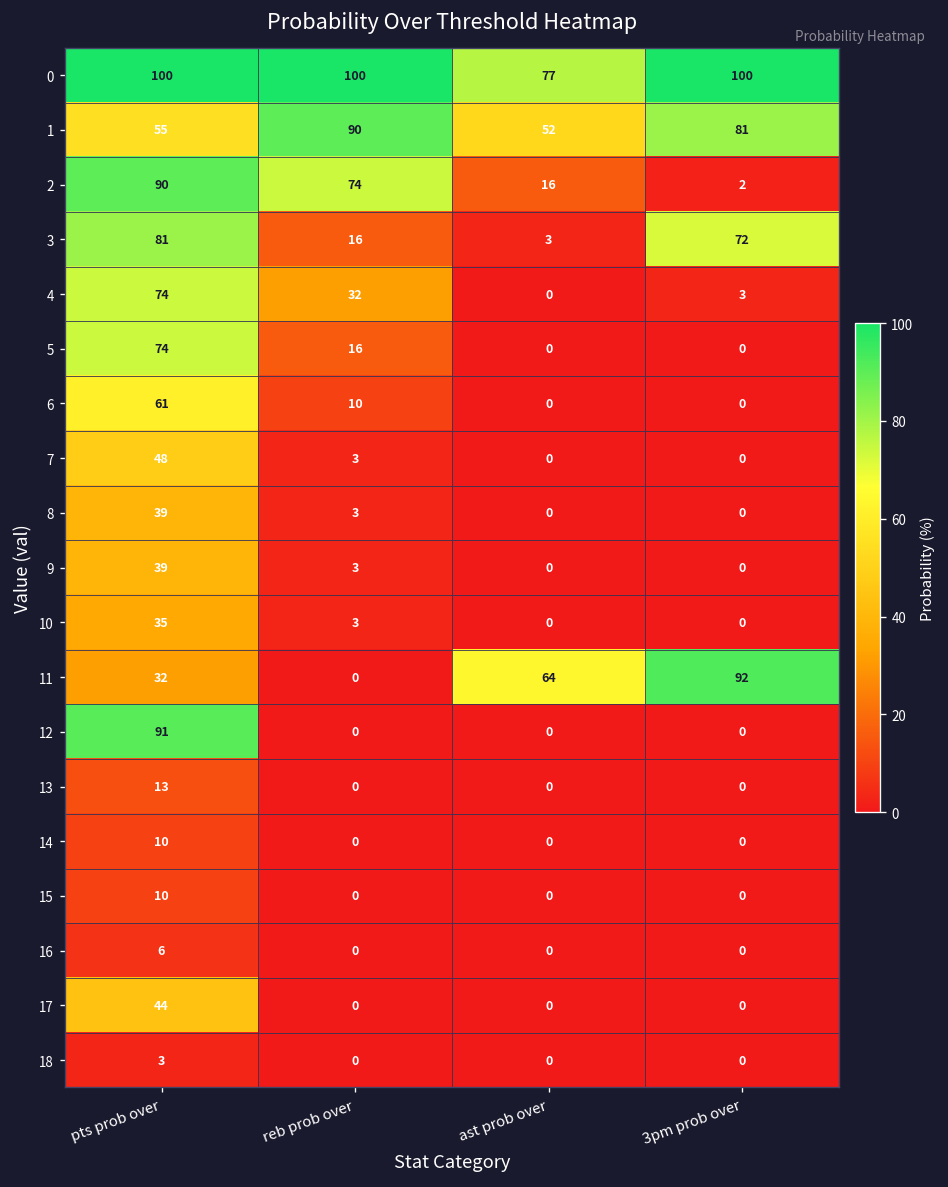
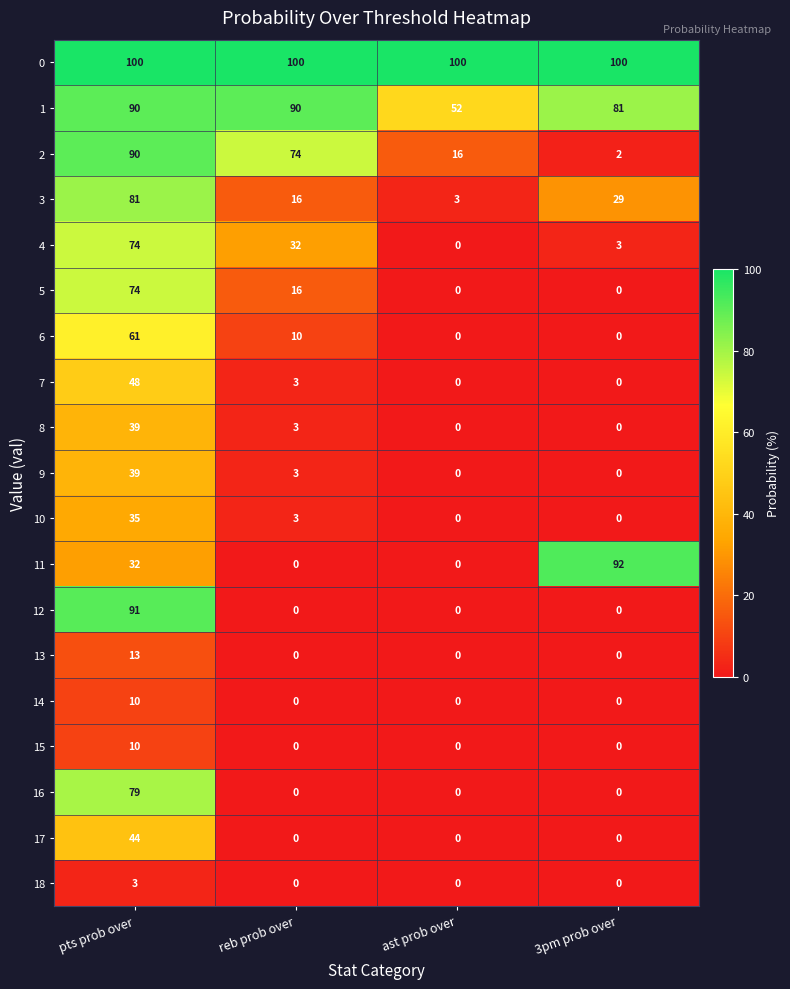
  {
    "0": {
      "pts prob over": 100,
      "reb prob over": 100,
-     "ast prob over": 77,
+     "ast prob over": 100,
      "3pm prob over": 100
    },
    "1": {
-     "pts prob over": 55,
+     "pts prob over": 90,
      "reb prob over": 90,
      "ast prob over": 52,
      "3pm prob over": 81
    },
    "2": {
      "pts prob over": 90,
      "reb prob over": 74,
      "ast prob over": 16,
      "3pm prob over": 2
    },
    "3": {
      "pts prob over": 81,
      "reb prob over": 16,
      "ast prob over": 3,
-     "3pm prob over": 72
+     "3pm prob over": 29
    },
    "4": {
      "pts prob over": 74,
      "reb prob over": 32,
      "ast prob over": 0,
      "3pm prob over": 3
    },
    "5": {
      "pts prob over": 74,
      "reb prob over": 16,
      "ast prob over": 0,
      "3pm prob over": 0
    },
    "6": {
      "pts prob over": 61,
      "reb prob over": 10,
      "ast prob over": 0,
      "3pm prob over": 0
    },
    "7": {
      "pts prob over": 48,
      "reb prob over": 3,
      "ast prob over": 0,
      "3pm prob over": 0
    },
    "8": {
      "pts prob over": 39,
      "reb prob over": 3,
      "ast prob over": 0,
      "3pm prob over": 0
    },
    "9": {
      "pts prob over": 39,
      "reb prob over": 3,
      "ast prob over": 0,
      "3pm prob over": 0
    },
    "10": {
      "pts prob over": 35,
      "reb prob over": 3,
      "ast prob over": 0,
      "3pm prob over": 0
    },
    "11": {
      "pts prob over": 32,
      "reb prob over": 0,
-     "ast prob over": 64,
+     "ast prob over": 0,
      "3pm prob over": 92
    },
    "12": {
      "pts prob over": 91,
      "reb prob over": 0,
      "ast prob over": 0,
      "3pm prob over": 0
    },
    "13": {
      "pts prob over": 13,
      "reb prob over": 0,
      "ast prob over": 0,
      "3pm prob over": 0
    },
    "14": {
      "pts prob over": 10,
      "reb prob over": 0,
      "ast prob over": 0,
      "3pm prob over": 0
    },
    "15": {
      "pts prob over": 10,
      "reb prob over": 0,
      "ast prob over": 0,
      "3pm prob over": 0
    },
    "16": {
-     "pts prob over": 6,
+     "pts prob over": 79,
      "reb prob over": 0,
      "ast prob over": 0,
      "3pm prob over": 0
    },
    "17": {
      "pts prob over": 44,
      "reb prob over": 0,
      "ast prob over": 0,
      "3pm prob over": 0
    },
    "18": {
      "pts prob over": 3,
      "reb prob over": 0,
      "ast prob over": 0,
      "3pm prob over": 0
    }
  }
